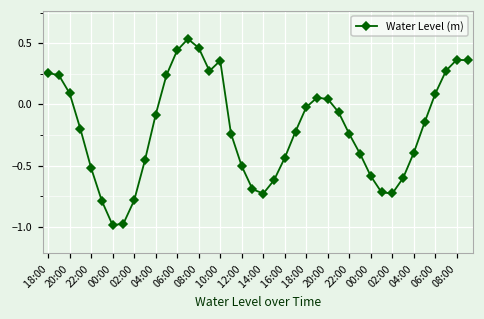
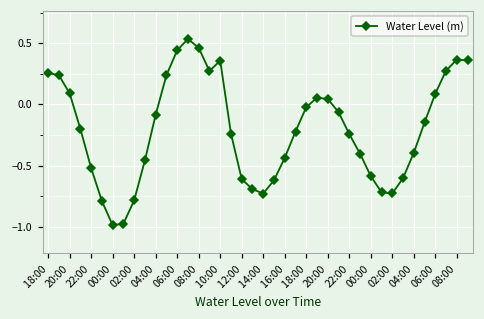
  {
    "10:00": 0.36,
-   "12:00": -0.51,
+   "12:00": -0.61,
    "14:00": -0.73,
    "16:00": -0.44
  }
